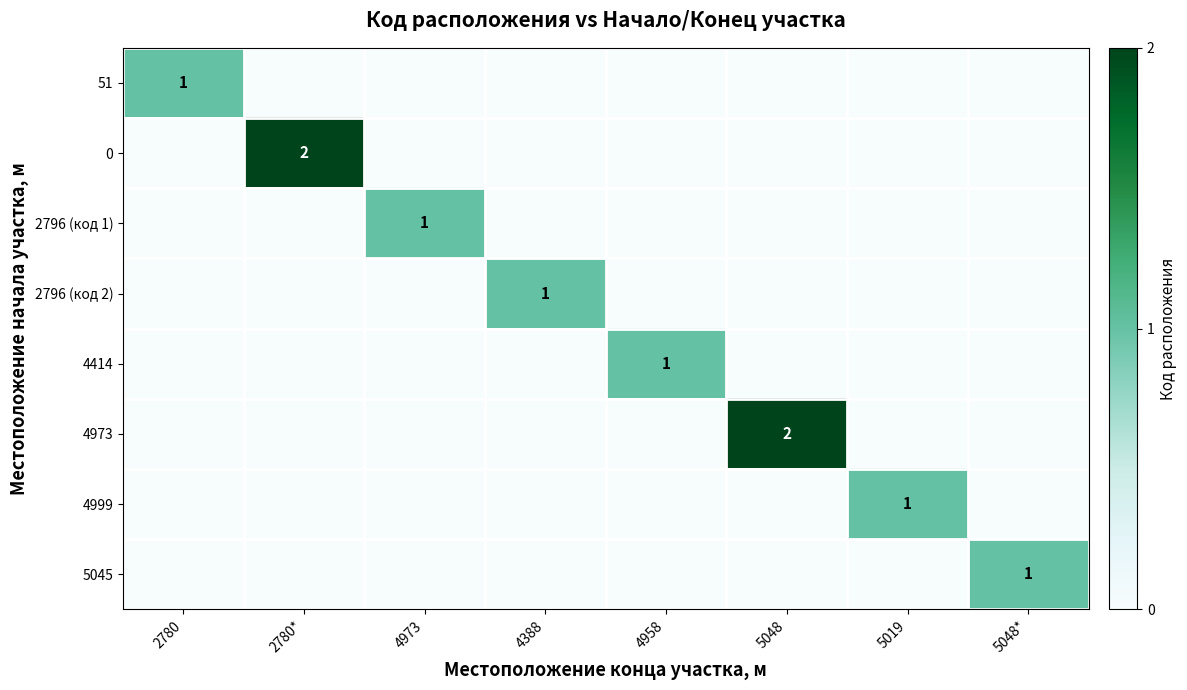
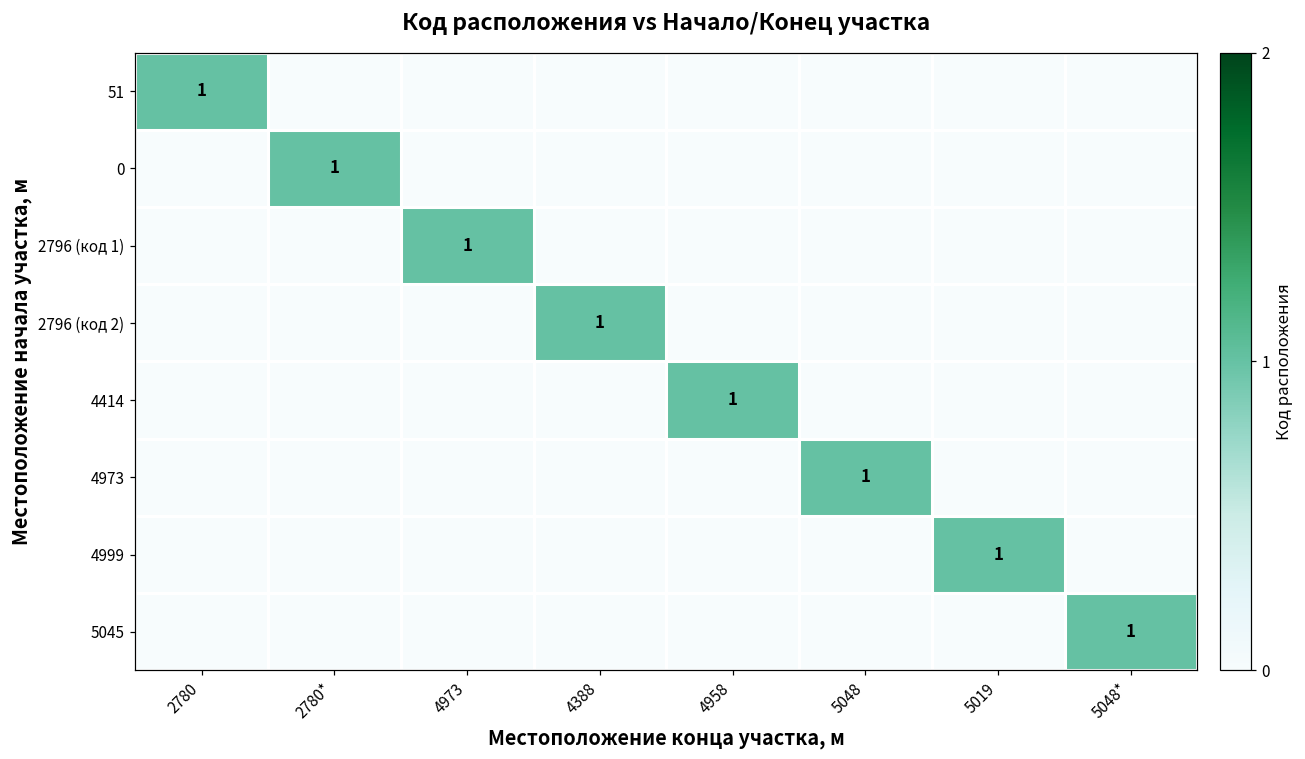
  {
    "51": {
      "2780": 1
    },
    "0": {
-     "2780*": 2
+     "2780*": 1
    },
    "2796 (код 1)": {
      "4973": 1
    },
    "2796 (код 2)": {
      "4388": 1
    },
    "4414": {
      "4958": 1
    },
    "4973": {
-     "5048": 2
+     "5048": 1
    },
    "4999": {
      "5019": 1
    },
    "5045": {
      "5048*": 1
    }
  }
